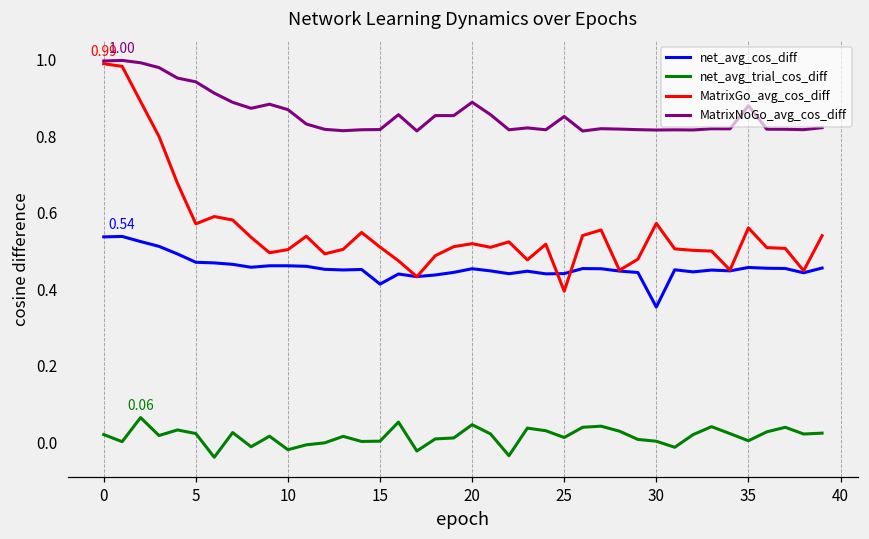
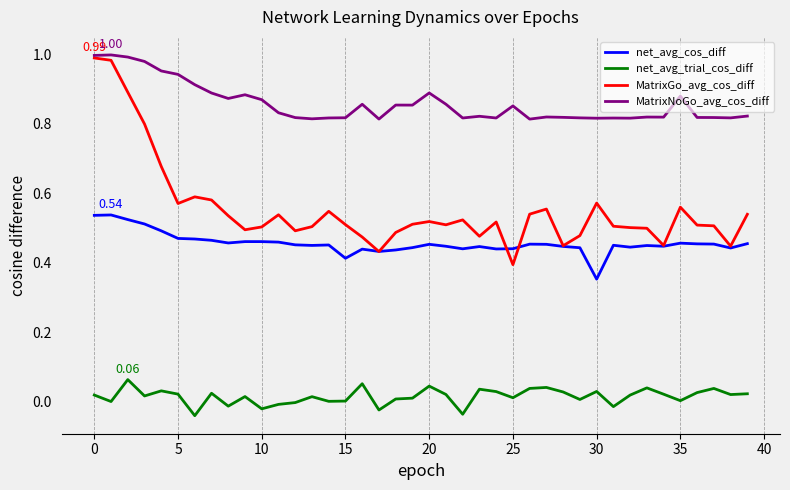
  {
    "net_avg_cos_diff": {
      "5": 0.47,
      "10": 0.46,
      "15": 0.41,
      "20": 0.45,
      "25": 0.44,
      "30": 0.35,
      "35": 0.46
    },
    "net_avg_trial_cos_diff": {
      "0": 0.02,
      "5": 0.02,
      "10": -0.02,
      "15": 0.00,
      "20": 0.05,
      "25": 0.01,
-     "30": 0.00,
+     "30": 0.03,
      "35": 0.00
    },
    "MatrixGo_avg_cos_diff": {
      "5": 0.57,
      "10": 0.50,
      "15": 0.51,
      "20": 0.52,
      "25": 0.39,
      "30": 0.57,
      "35": 0.56
    },
    "MatrixNoGo_avg_cos_diff": {
      "5": 0.94,
      "10": 0.87,
      "15": 0.82,
      "20": 0.89,
      "25": 0.85,
      "30": 0.82
    }
  }
